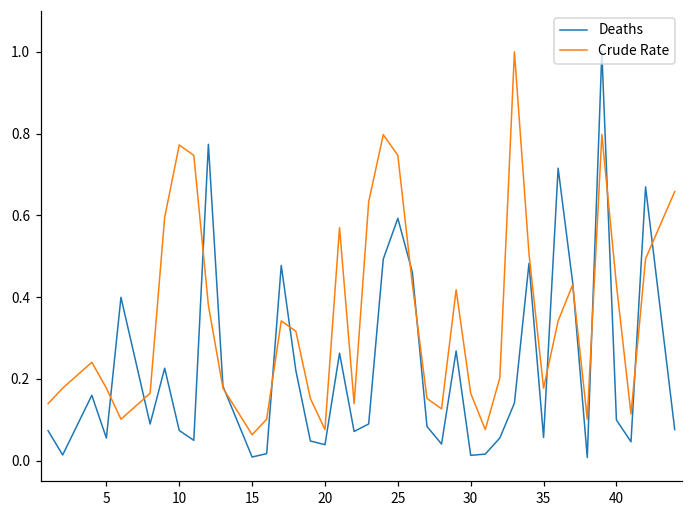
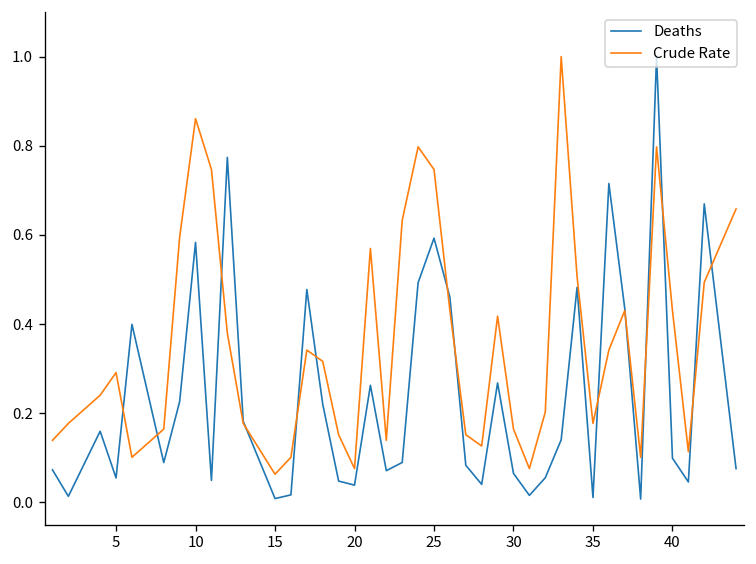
  {
    "Deaths": {
      "5": 0.05,
-     "10": 0.07,
+     "10": 0.58,
      "15": 0.01,
      "20": 0.04,
      "25": 0.59,
-     "30": 0.01,
-     "35": 0.06,
+     "30": 0.07,
+     "35": 0.01,
      "40": 0.10
    },
    "Crude Rate": {
-     "5": 0.18,
-     "10": 0.77,
+     "5": 0.29,
+     "10": 0.86,
      "15": 0.06,
      "20": 0.08,
      "25": 0.75,
      "30": 0.16,
      "35": 0.18,
      "40": 0.43
    }
  }
